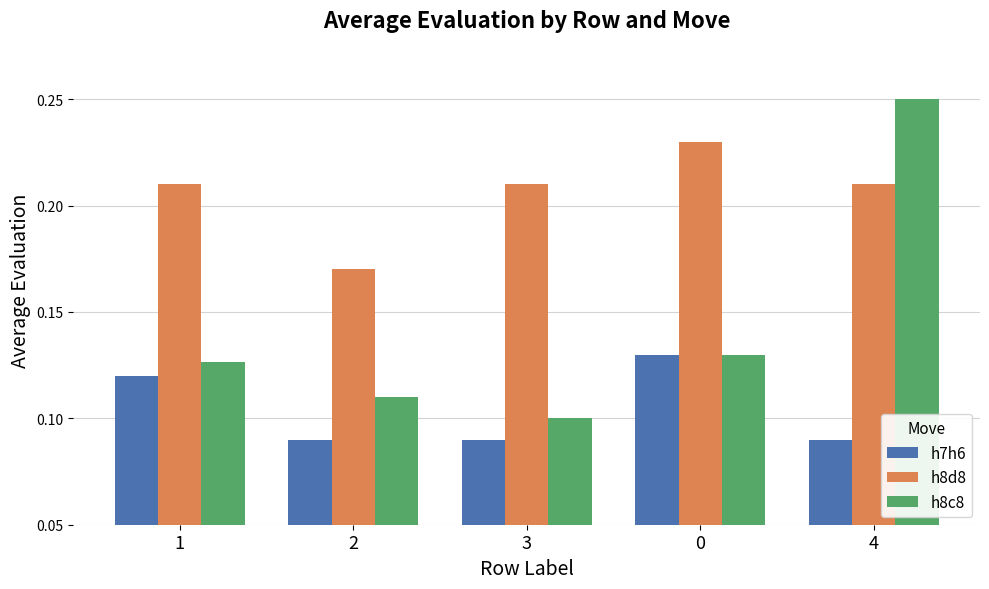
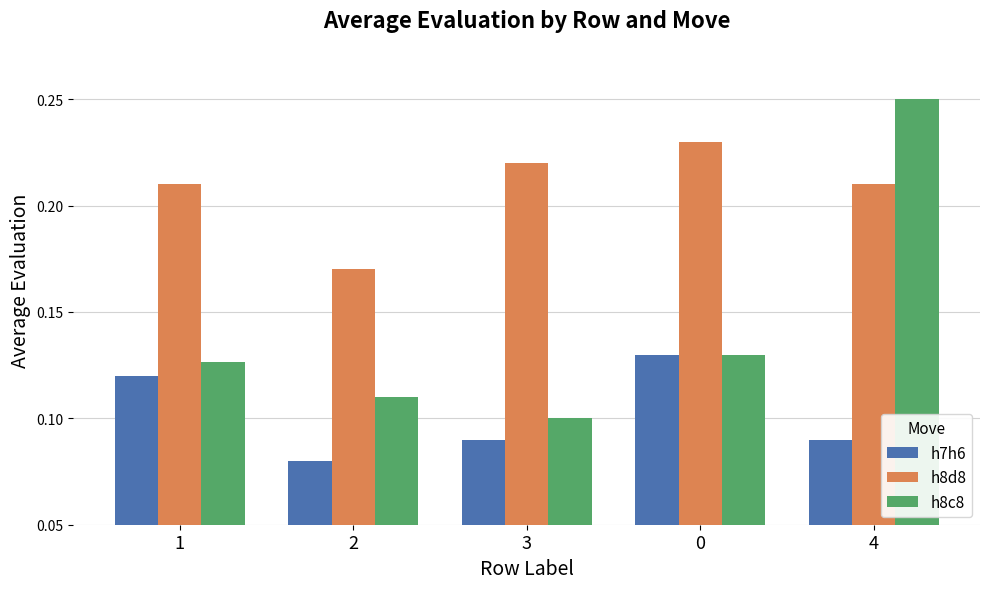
  {
    "h7h6": {
      "1": 0.12,
-     "2": 0.09,
+     "2": 0.08,
      "3": 0.09,
      "0": 0.13,
      "4": 0.09
    },
    "h8d8": {
      "1": 0.21,
      "2": 0.17,
-     "3": 0.21,
+     "3": 0.22,
      "0": 0.23,
      "4": 0.21
    },
    "h8c8": {
      "1": 0.127,
      "2": 0.11,
      "3": 0.10,
      "0": 0.13,
      "4": 0.25
    }
  }
